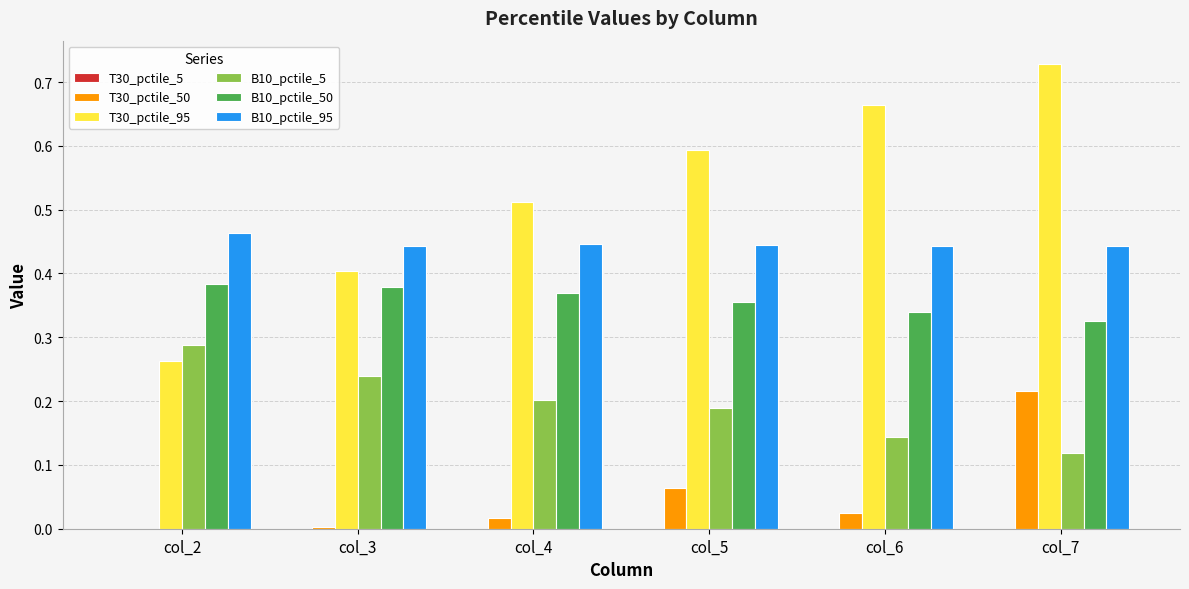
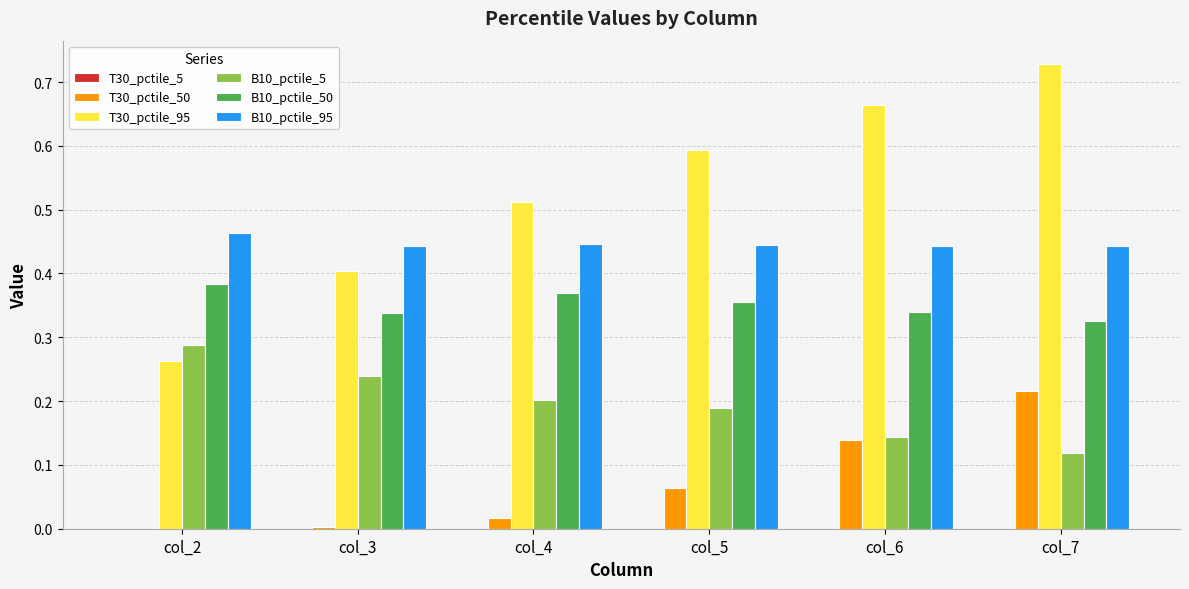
  {
    "T30_pctile_50": {
      "col_4": 0.02,
      "col_5": 0.06,
-     "col_6": 0.03,
+     "col_6": 0.14,
      "col_7": 0.22
    },
    "T30_pctile_95": {
      "col_2": 0.26,
      "col_3": 0.40,
      "col_4": 0.51,
      "col_5": 0.59,
      "col_6": 0.66,
      "col_7": 0.73
    },
    "B10_pctile_5": {
      "col_2": 0.29,
      "col_3": 0.24,
      "col_4": 0.20,
      "col_5": 0.19,
      "col_6": 0.14,
      "col_7": 0.12
    },
    "B10_pctile_50": {
      "col_2": 0.38,
-     "col_3": 0.38,
+     "col_3": 0.34,
      "col_4": 0.37,
      "col_5": 0.36,
      "col_6": 0.34,
      "col_7": 0.33
    },
    "B10_pctile_95": {
      "col_2": 0.46,
      "col_3": 0.44,
      "col_4": 0.45,
      "col_5": 0.44,
      "col_6": 0.44,
      "col_7": 0.44
    }
  }
